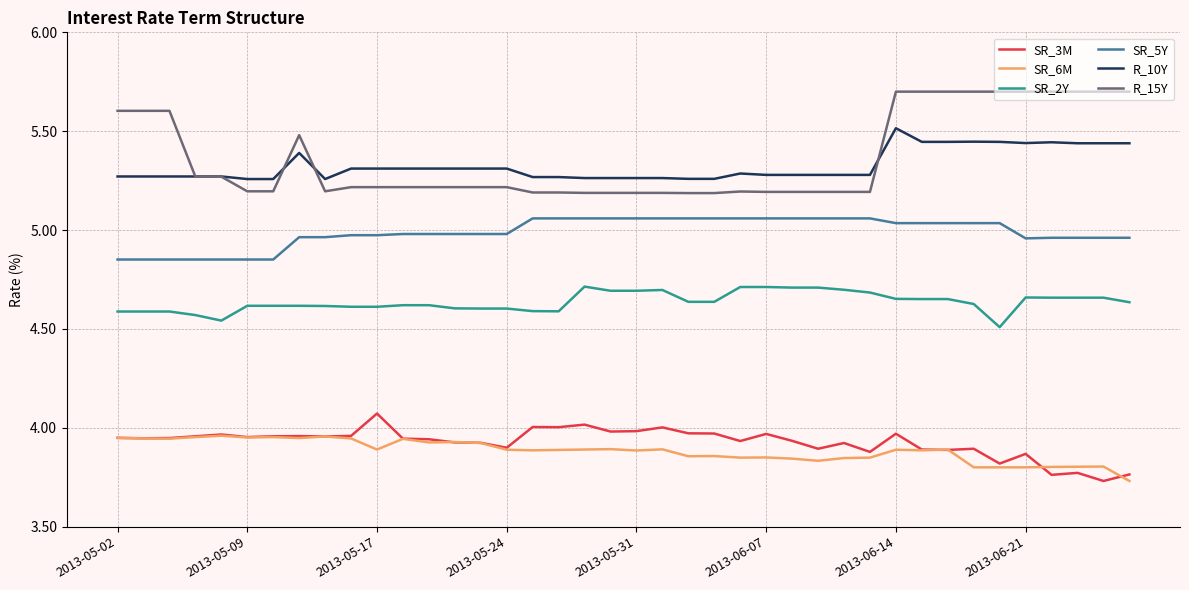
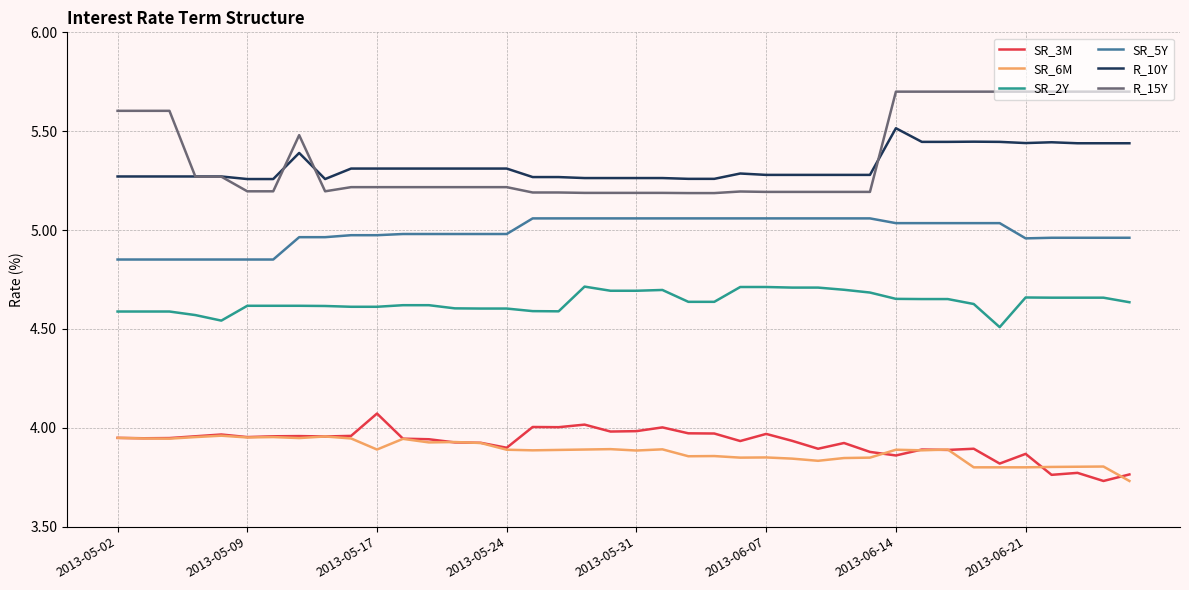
  {
    "SR_3M": {
      "2013-05-17": 4.07,
      "2013-05-31": 3.98,
      "2013-06-07": 3.97,
-     "2013-06-14": 3.97,
+     "2013-06-14": 3.86,
      "2013-06-21": 3.87
    },
    "SR_6M": {
      "2013-05-17": 3.89,
      "2013-05-31": 3.89,
      "2013-06-07": 3.85,
      "2013-06-14": 3.89,
      "2013-06-21": 3.80
    },
    "R_10Y": {
      "2013-05-02": 5.27,
      "2013-05-09": 5.26,
      "2013-05-17": 5.31,
      "2013-05-24": 5.31,
      "2013-05-31": 5.26,
      "2013-06-07": 5.28,
      "2013-06-14": 5.52,
      "2013-06-21": 5.44
    }
  }
